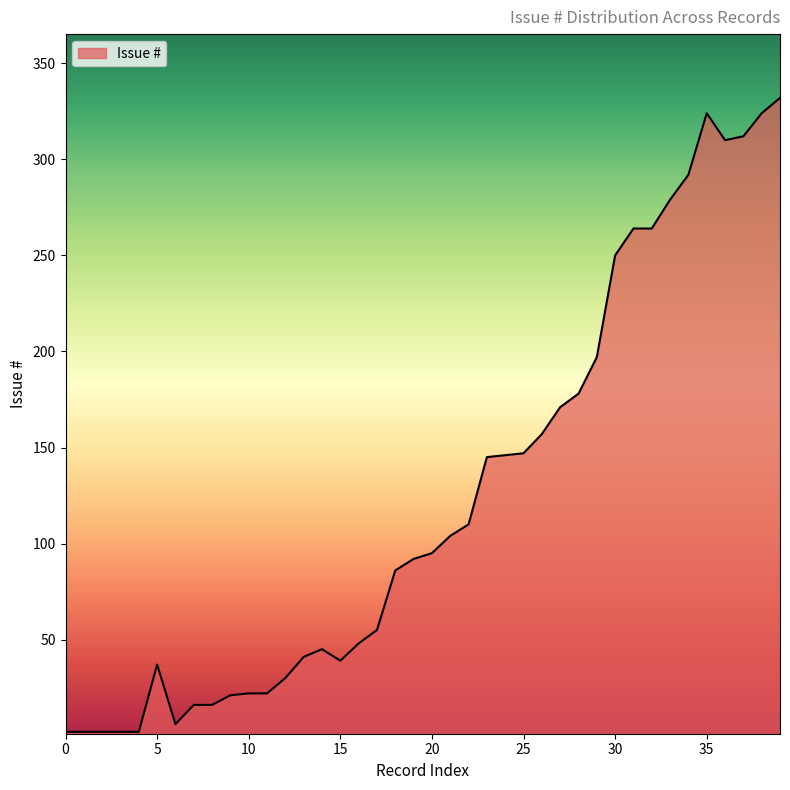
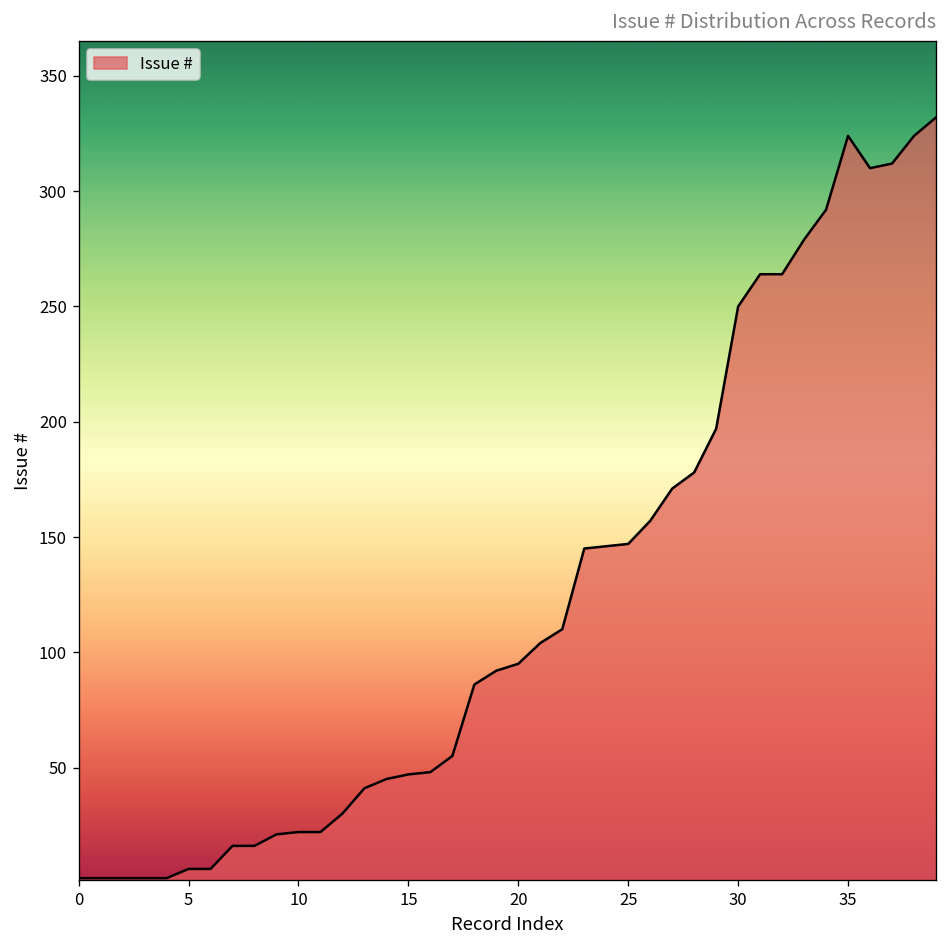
  {
    "0": 2,
-   "5": 37,
+   "5": 6,
    "10": 22,
-   "15": 39,
+   "15": 47,
    "20": 95,
    "25": 147,
    "30": 250,
    "35": 324
  }
